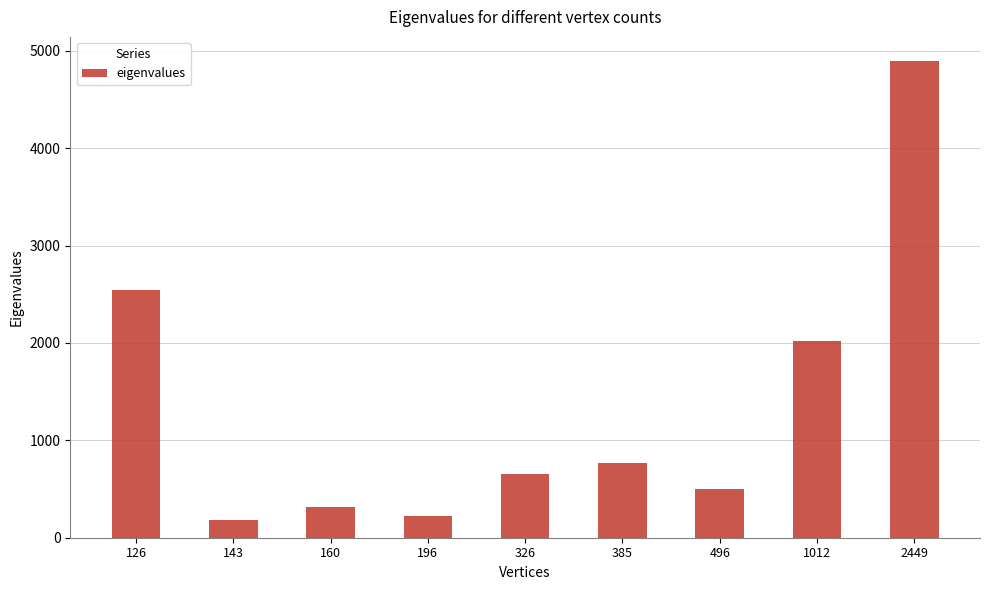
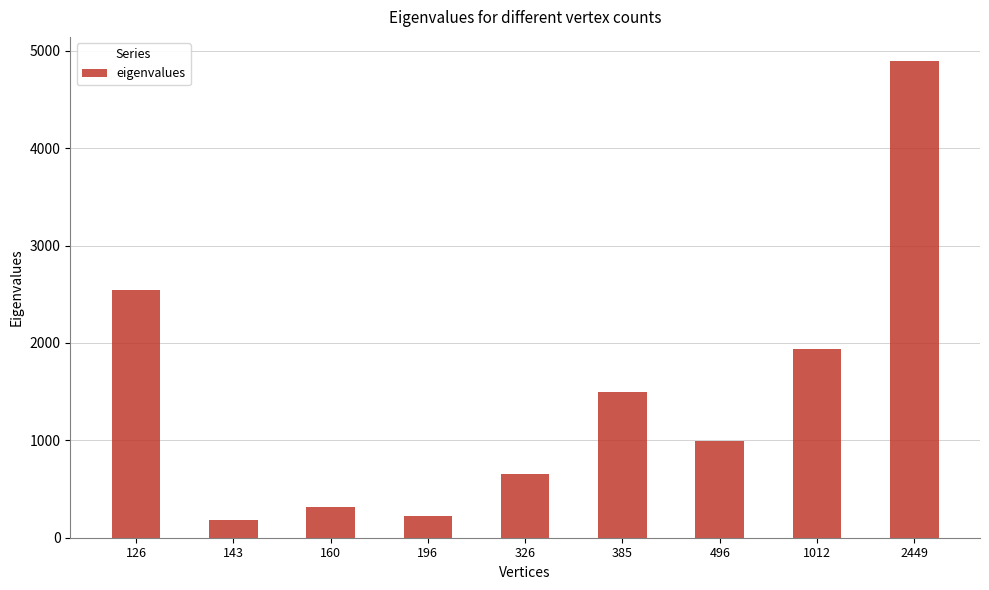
  {
    "126": 2500,
    "143": 200,
    "160": 300,
    "196": 200,
    "326": 700,
-   "385": 800,
-   "496": 500,
-   "1012": 2000,
+   "385": 1500,
+   "496": 1000,
+   "1012": 1900,
    "2449": 4900
  }
